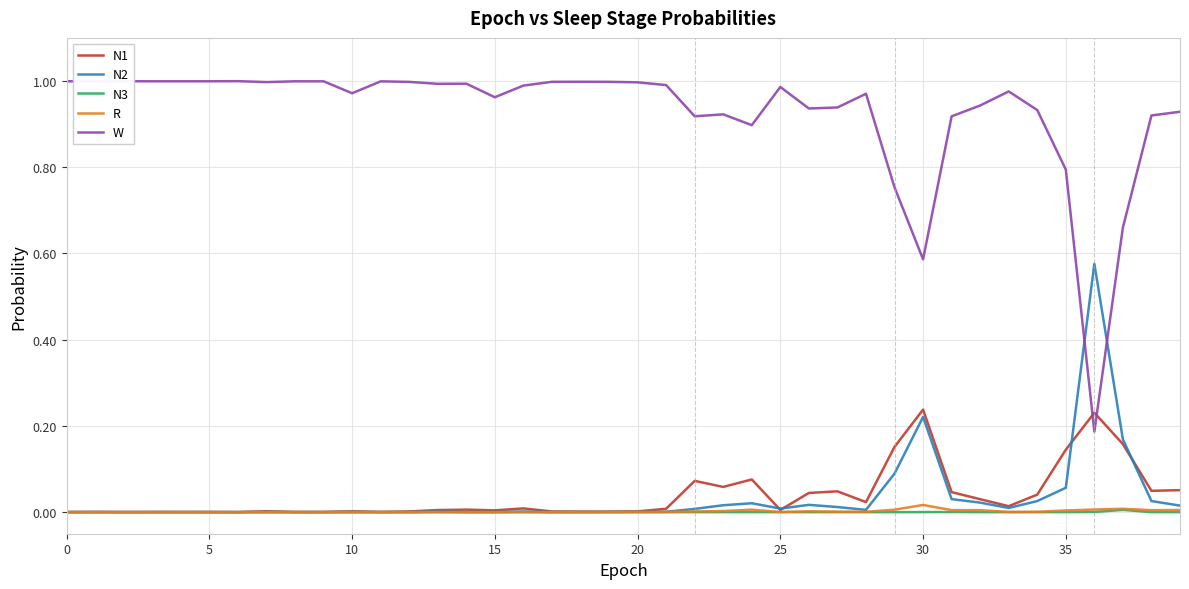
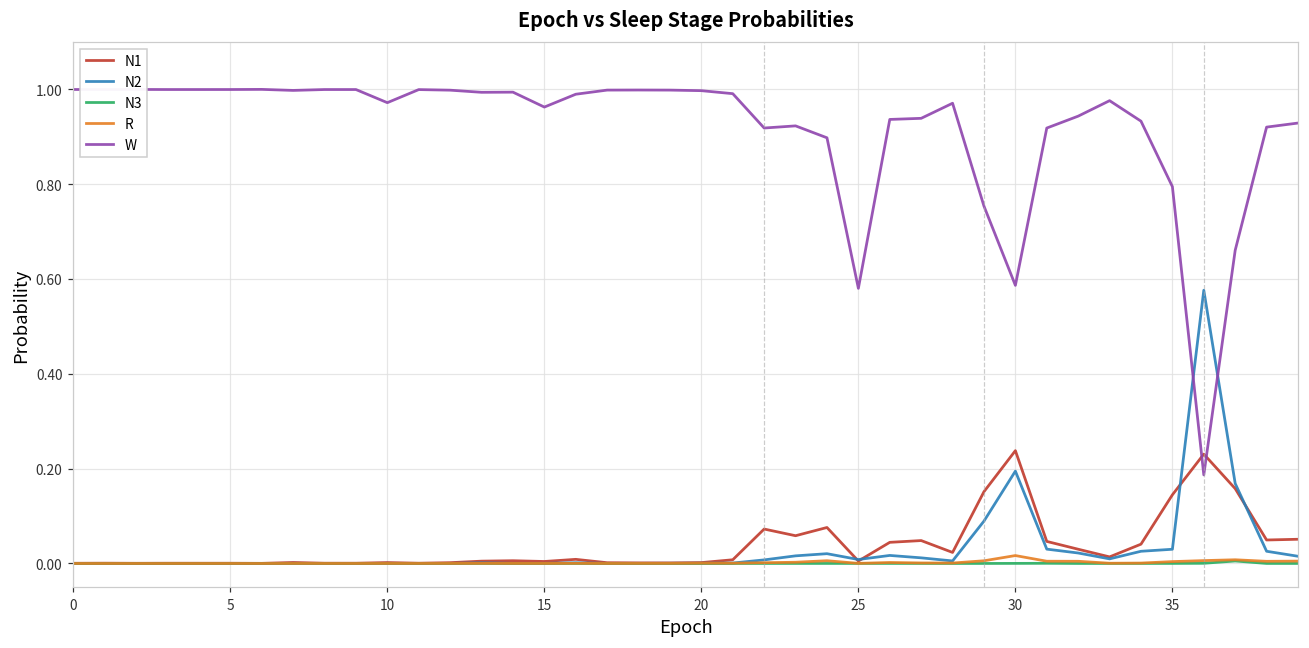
  {
    "N1": {
      "30": 0.24,
      "35": 0.14
    },
    "N2": {
-     "30": 0.22,
-     "35": 0.06
+     "30": 0.19,
+     "35": 0.03
    },
    "N3": {
      "30": 0.00
    },
    "R": {
      "30": 0.02
    },
    "W": {
      "0": 1.00,
      "5": 1.00,
      "10": 0.97,
      "15": 0.96,
      "20": 1.00,
-     "25": 0.99,
+     "25": 0.58,
      "30": 0.59,
      "35": 0.79
    }
  }
